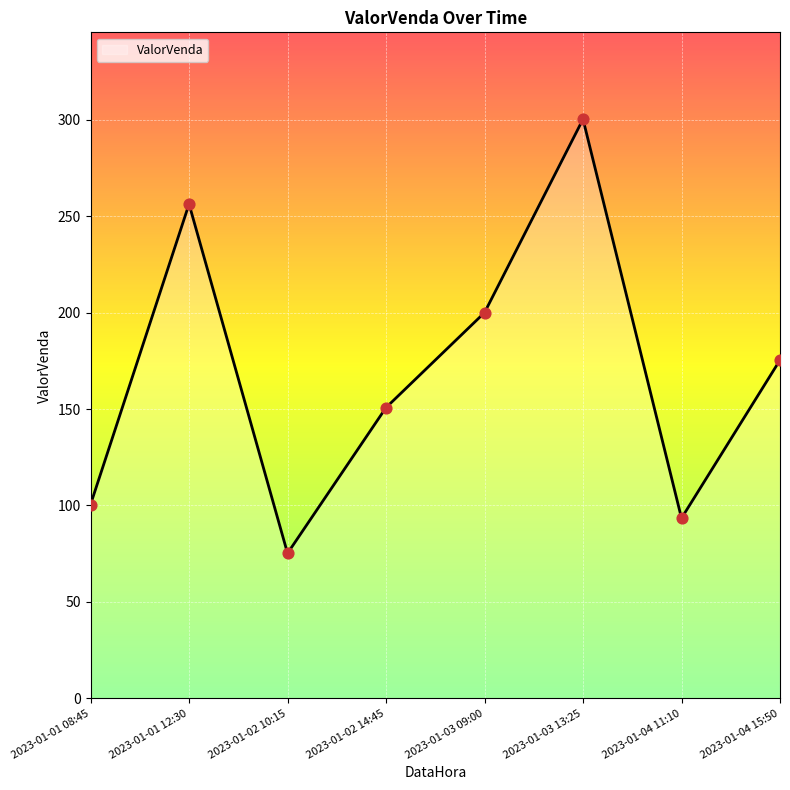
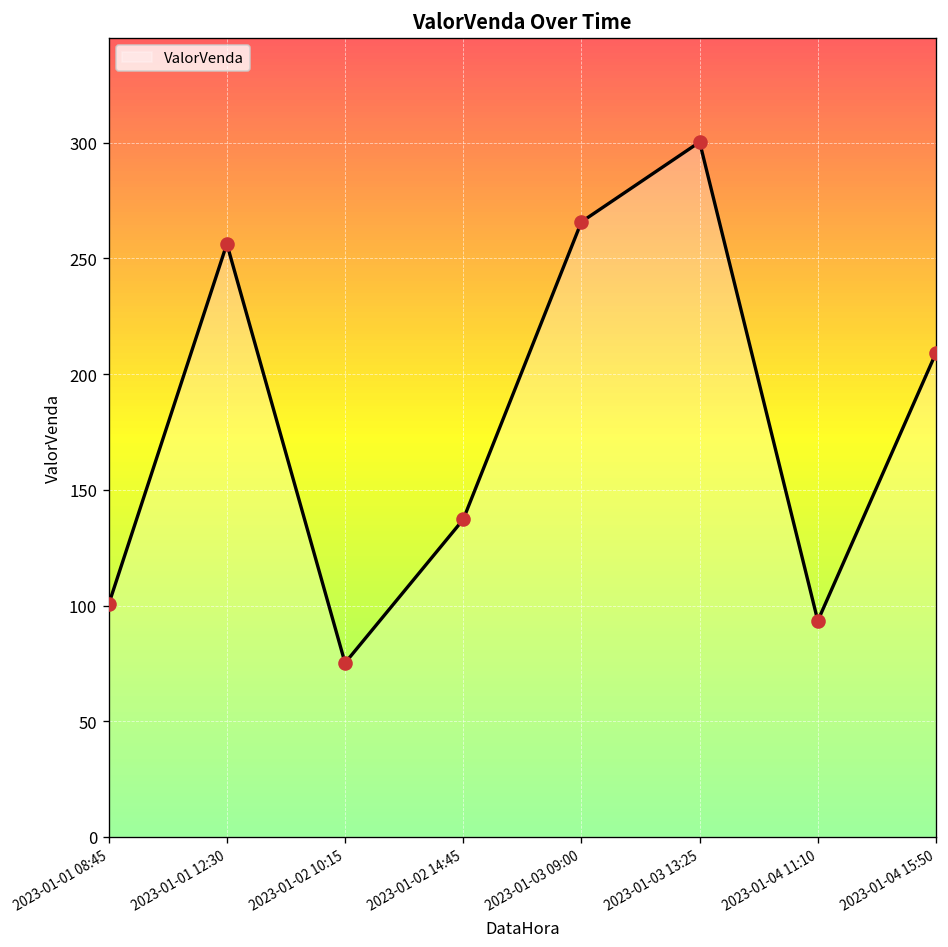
  {
    "2023-01-01 08:45": 101,
    "2023-01-01 12:30": 256,
    "2023-01-02 10:15": 75,
-   "2023-01-02 14:45": 151,
-   "2023-01-03 09:00": 200,
+   "2023-01-02 14:45": 137,
+   "2023-01-03 09:00": 266,
    "2023-01-03 13:25": 300,
    "2023-01-04 11:10": 93,
-   "2023-01-04 15:50": 175
+   "2023-01-04 15:50": 209
  }
